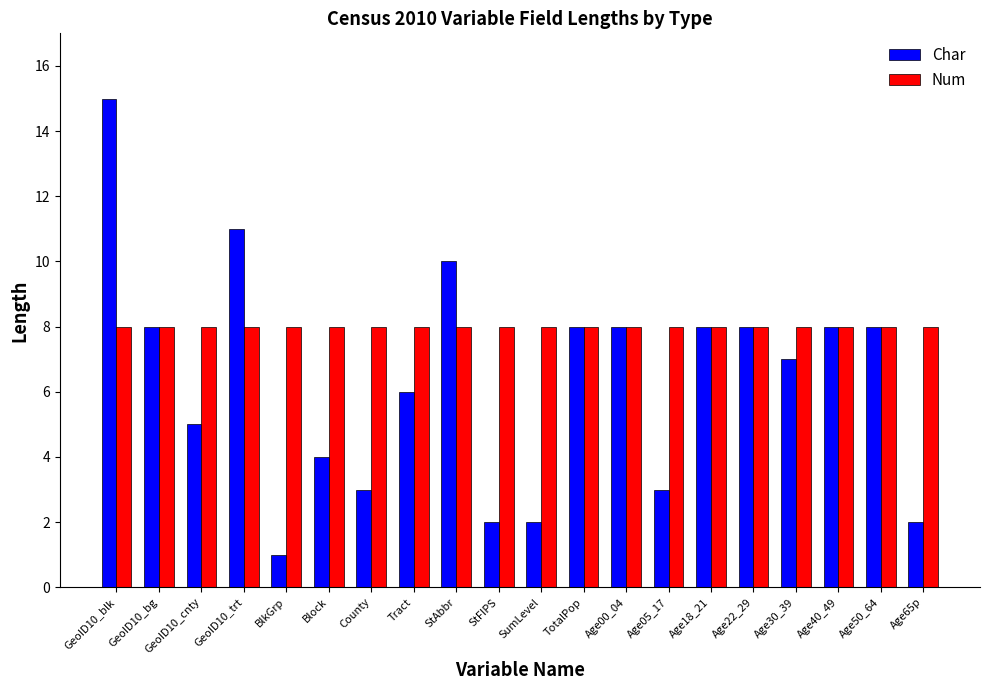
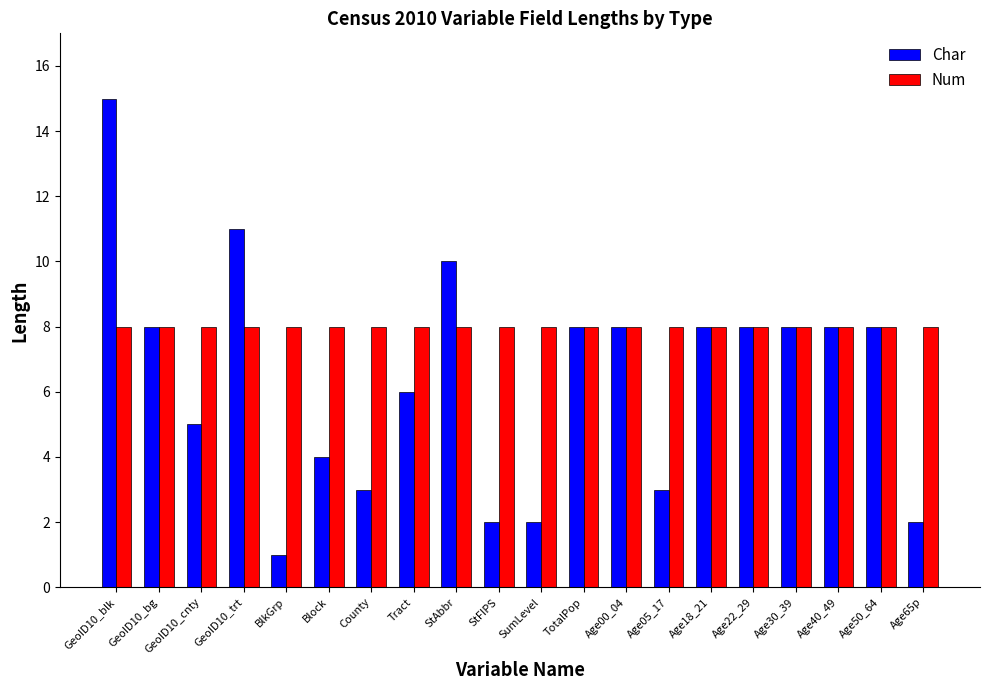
  {
    "Char": {
      "GeoID10_blk": 15,
      "GeoID10_bg": 8,
      "GeoID10_cnty": 5,
      "GeoID10_trt": 11,
      "BlkGrp": 1,
      "Block": 4,
      "County": 3,
      "Tract": 6,
      "StAbbr": 10,
      "StFIPS": 2,
      "SumLevel": 2,
      "TotalPop": 8,
      "Age00_04": 8,
      "Age05_17": 3,
      "Age18_21": 8,
      "Age22_29": 8,
-     "Age30_39": 7,
+     "Age30_39": 8,
      "Age40_49": 8,
      "Age50_64": 8,
      "Age65p": 2
    },
    "Num": {
      "GeoID10_blk": 8,
      "GeoID10_bg": 8,
      "GeoID10_cnty": 8,
      "GeoID10_trt": 8,
      "BlkGrp": 8,
      "Block": 8,
      "County": 8,
      "Tract": 8,
      "StAbbr": 8,
      "StFIPS": 8,
      "SumLevel": 8,
      "TotalPop": 8,
      "Age00_04": 8,
      "Age05_17": 8,
      "Age18_21": 8,
      "Age22_29": 8,
      "Age30_39": 8,
      "Age40_49": 8,
      "Age50_64": 8,
      "Age65p": 8
    }
  }
